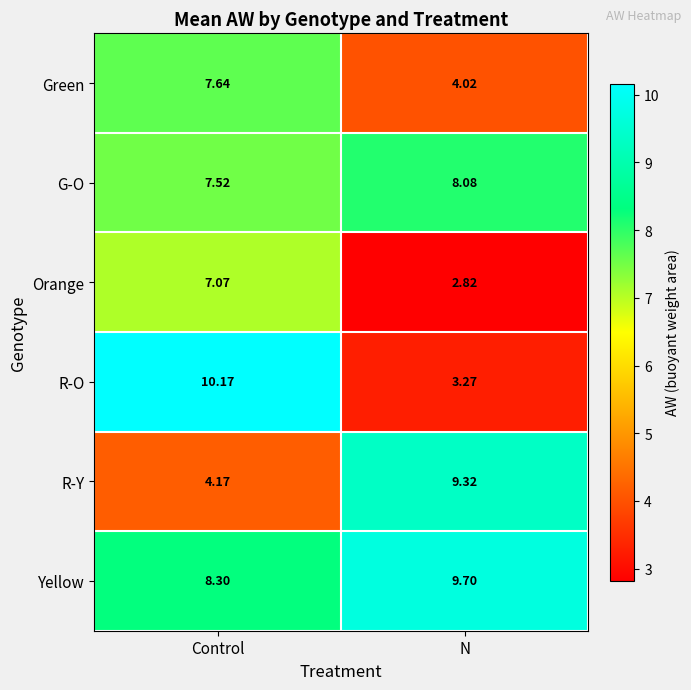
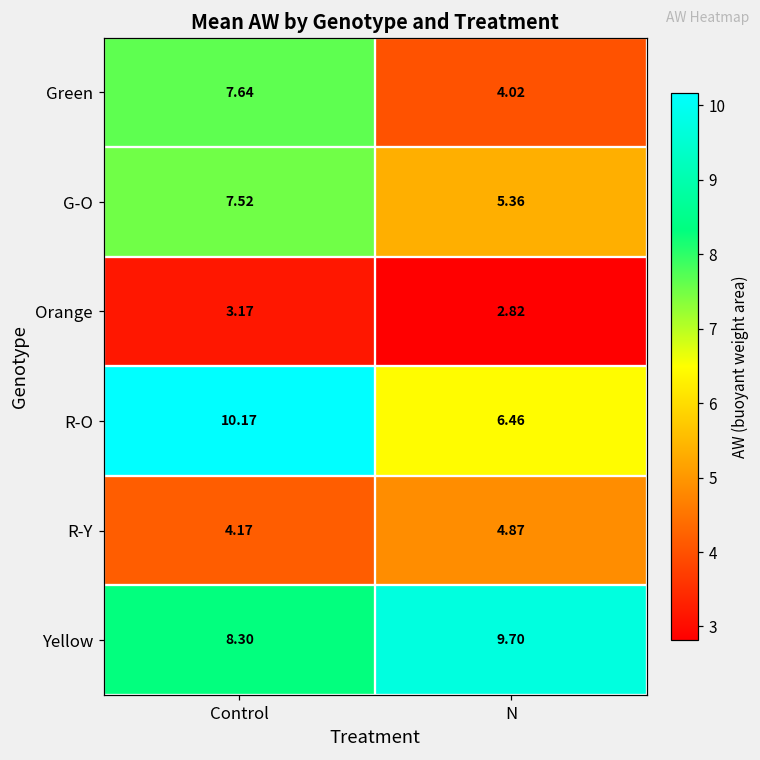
  {
    "Green": {
      "Control": 7.64,
      "N": 4.02
    },
    "G-O": {
      "Control": 7.52,
-     "N": 8.08
+     "N": 5.36
    },
    "Orange": {
-     "Control": 7.07,
+     "Control": 3.17,
      "N": 2.82
    },
    "R-O": {
      "Control": 10.17,
-     "N": 3.27
+     "N": 6.46
    },
    "R-Y": {
      "Control": 4.17,
-     "N": 9.32
+     "N": 4.87
    },
    "Yellow": {
      "Control": 8.30,
      "N": 9.70
    }
  }
